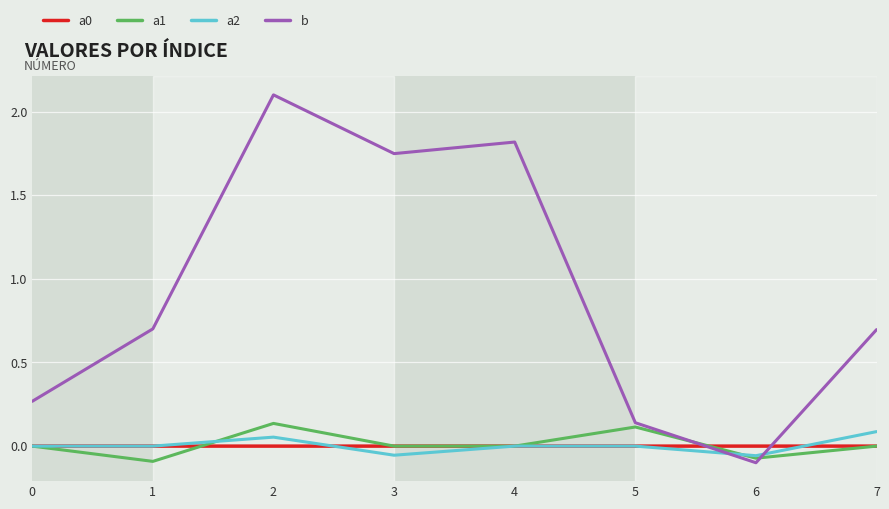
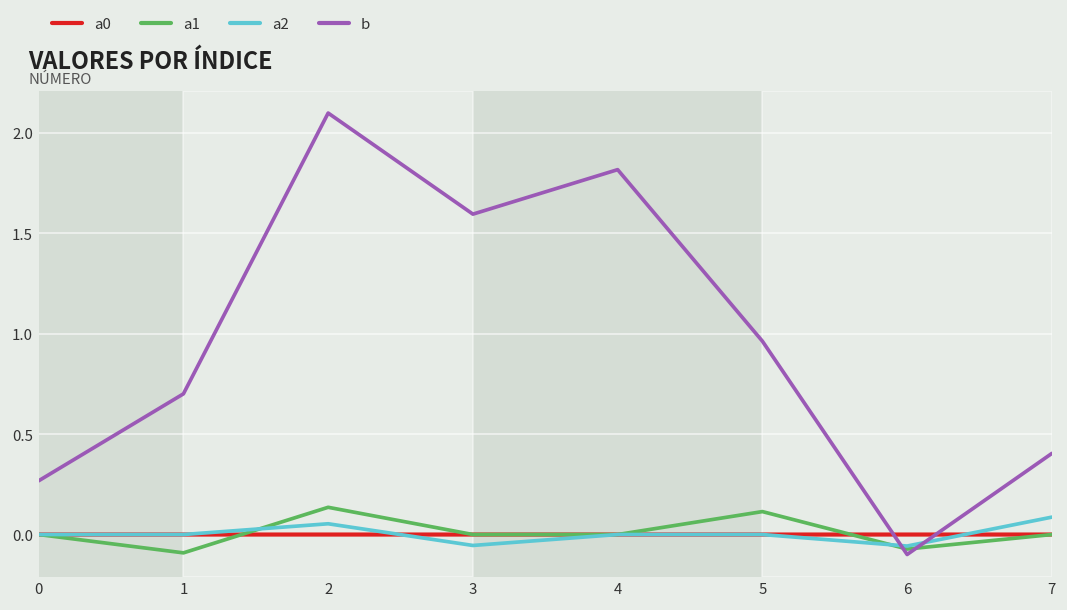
  {
    "a0": {
      "2": 0.00,
      "6": 0.00
    },
    "a1": {
      "1": -0.09,
      "2": 0.14,
      "5": 0.11
    },
    "a2": {
      "2": 0.05,
      "3": -0.05,
      "7": 0.09
    },
    "b": {
      "0": 0.27,
      "1": 0.70,
      "2": 2.10,
-     "3": 1.75,
+     "3": 1.60,
      "4": 1.82,
-     "5": 0.14,
+     "5": 0.96,
      "6": -0.10,
-     "7": 0.70
+     "7": 0.40
    }
  }
